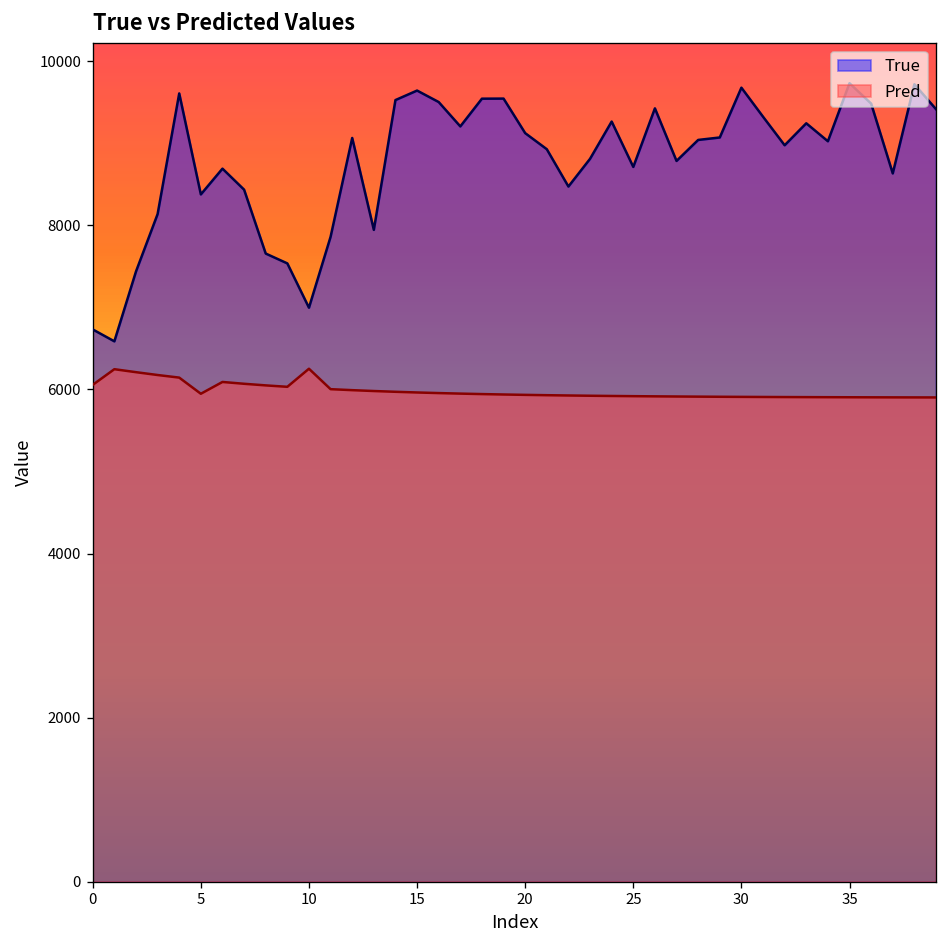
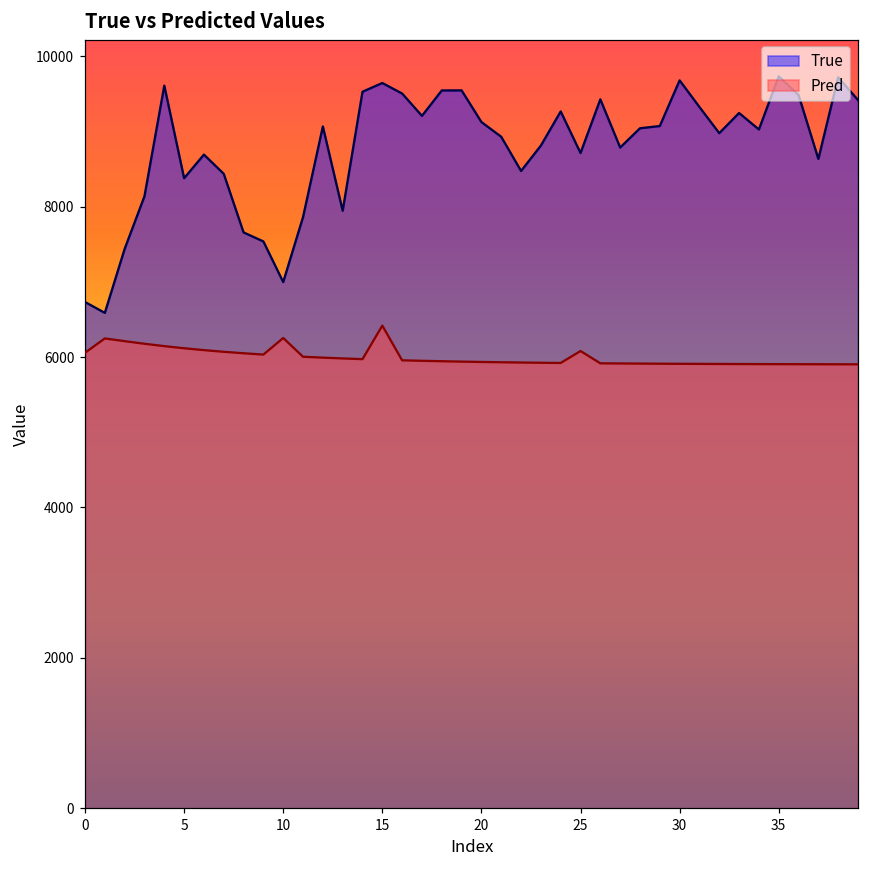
  {
    "True": {
      "0": 6700,
      "5": 8400,
      "10": 7000,
      "15": 9600,
      "20": 9100,
      "25": 8700,
      "30": 9700
    },
    "Pred": {
      "0": 6100,
-     "5": 5900,
+     "5": 6100,
      "10": 6300,
-     "15": 6000,
+     "15": 6400,
      "20": 5900,
-     "25": 5900,
+     "25": 6100,
      "30": 5900,
      "35": 5900
    }
  }
